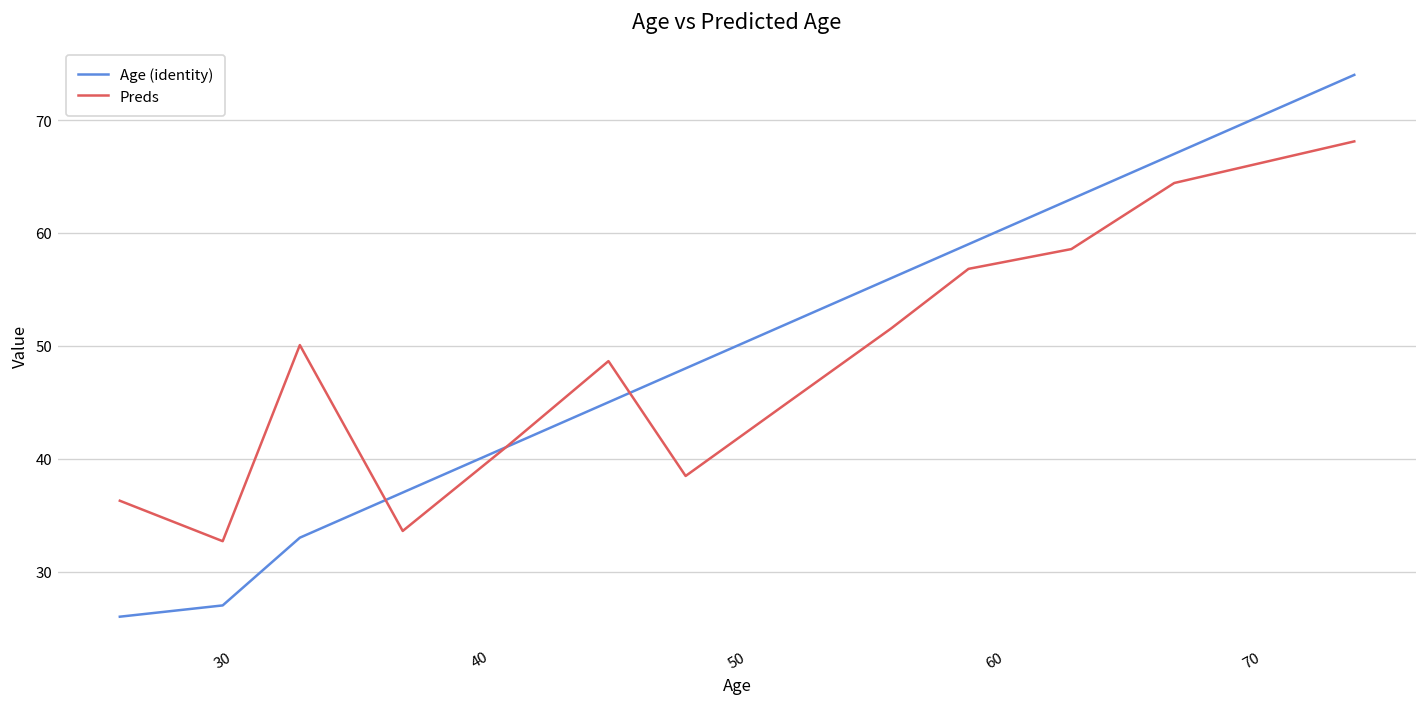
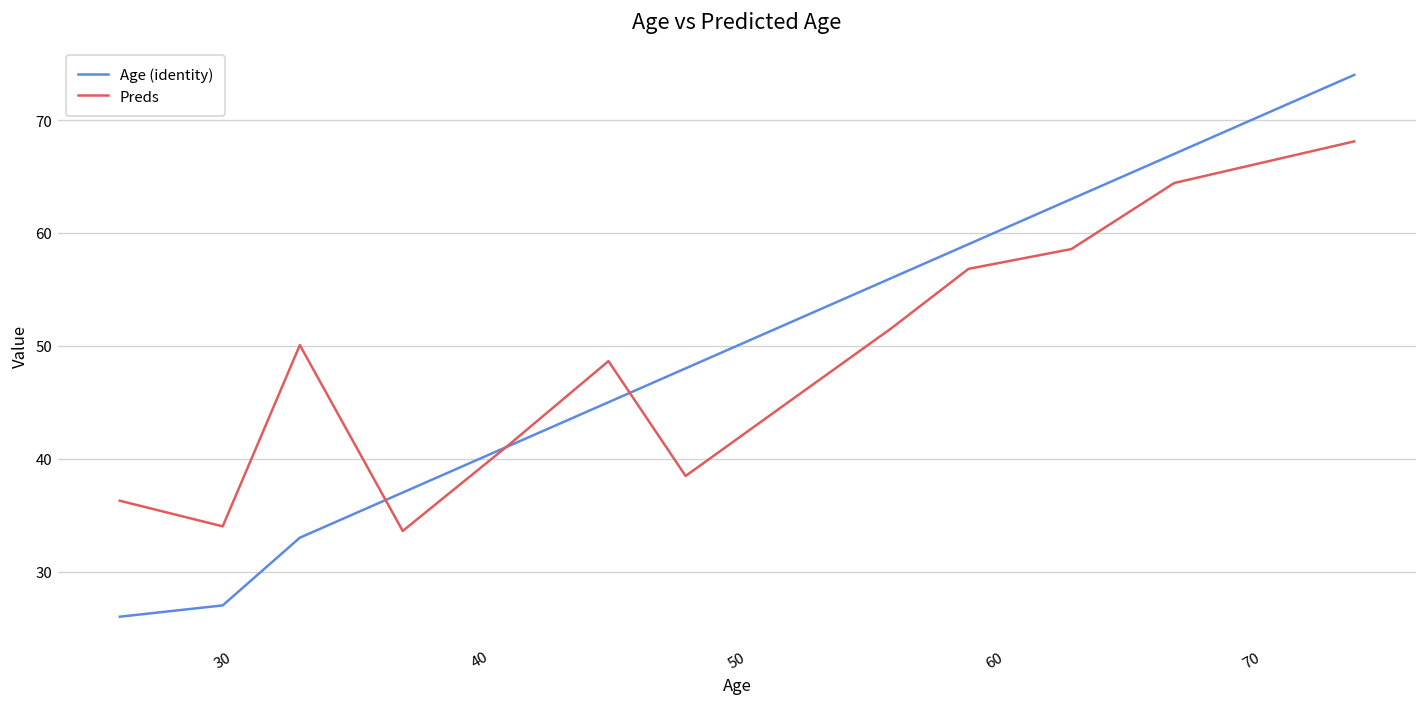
  {
    "Age (identity)": {
      "30": 27
    },
    "Preds": {
-     "30": 33
+     "30": 34
    }
  }
